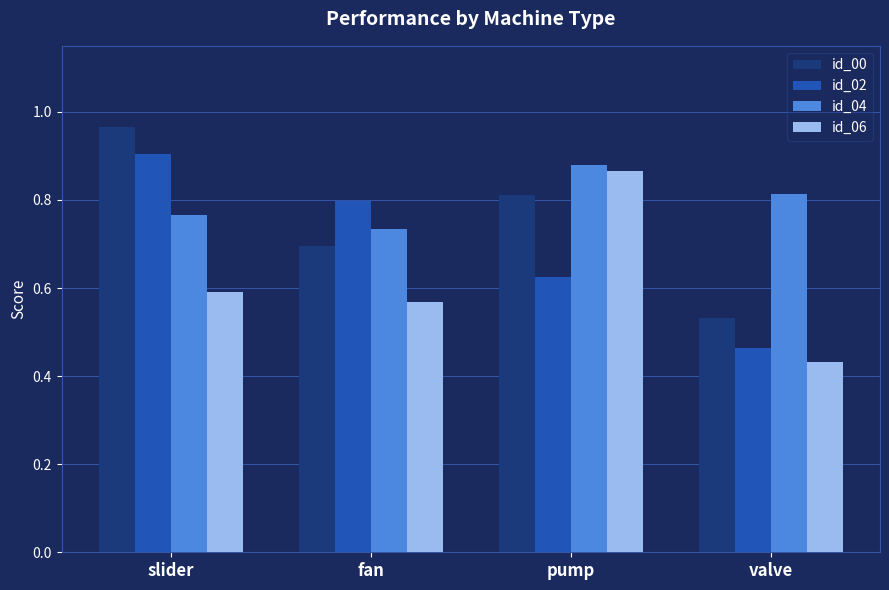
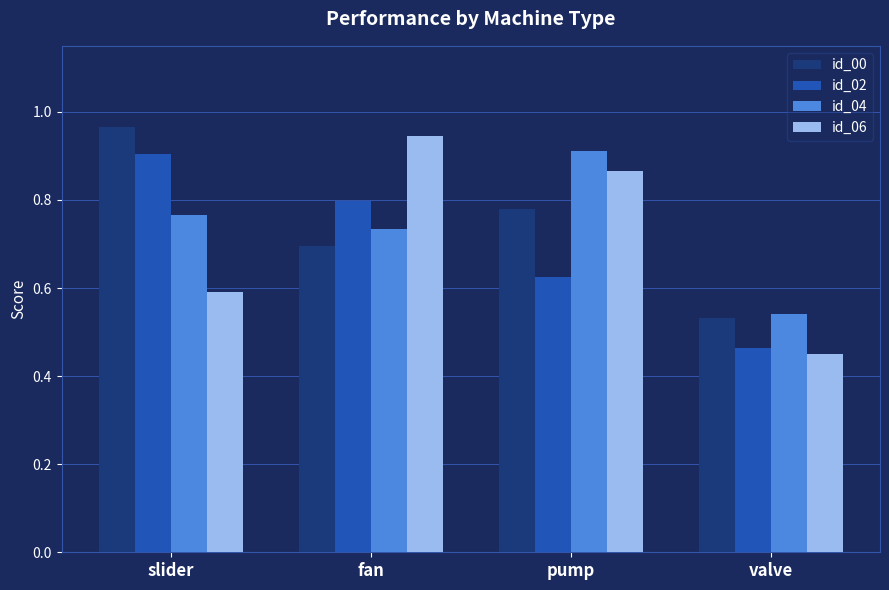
  {
    "id_00": {
      "slider": 0.97,
      "fan": 0.70,
-     "pump": 0.81,
+     "pump": 0.78,
      "valve": 0.53
    },
    "id_02": {
      "slider": 0.90,
      "fan": 0.80,
      "pump": 0.63,
      "valve": 0.46
    },
    "id_04": {
      "slider": 0.77,
      "fan": 0.73,
-     "pump": 0.88,
-     "valve": 0.81
+     "pump": 0.91,
+     "valve": 0.54
    },
    "id_06": {
      "slider": 0.59,
-     "fan": 0.57,
+     "fan": 0.95,
      "pump": 0.87,
-     "valve": 0.43
+     "valve": 0.45
    }
  }
